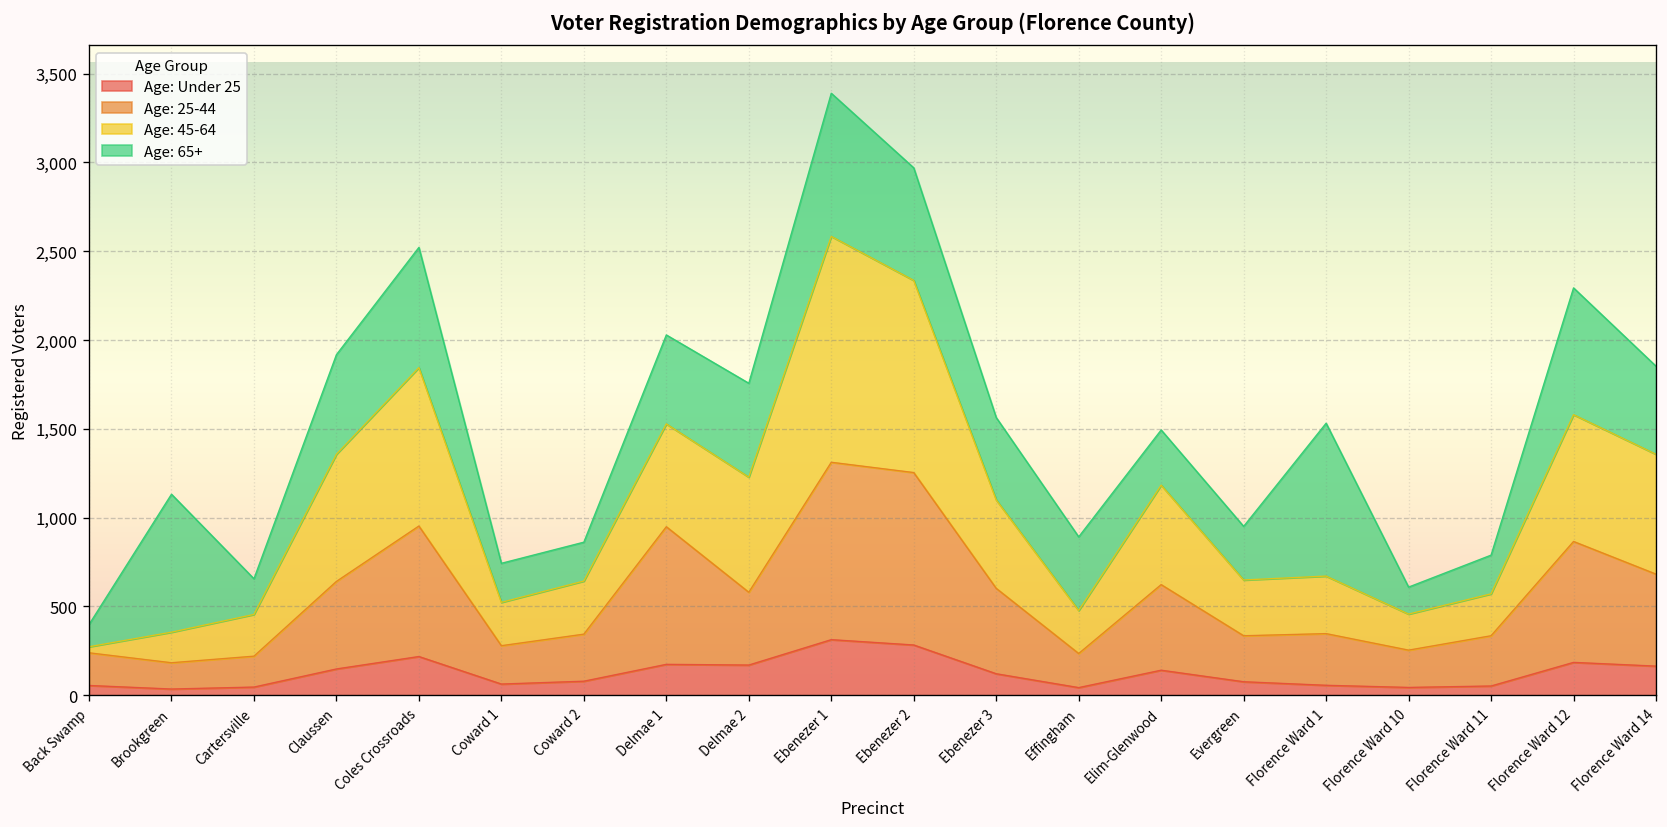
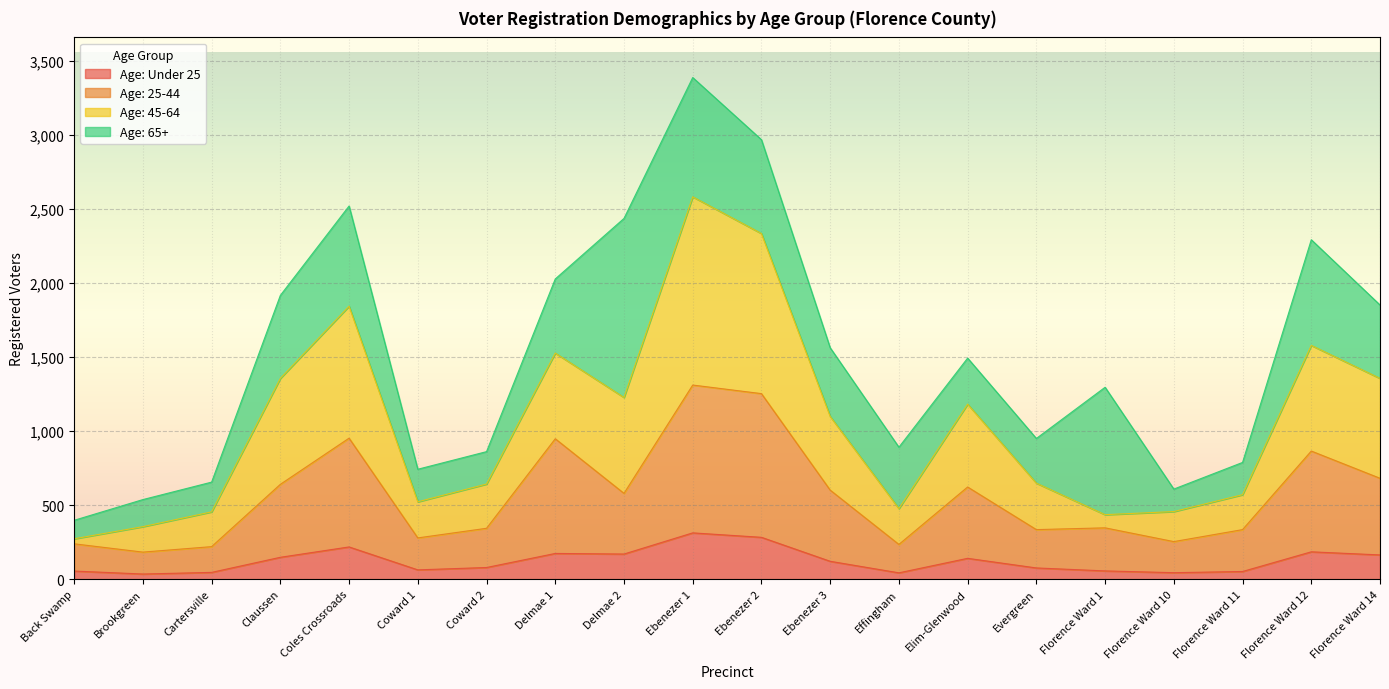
  {
    "Age: 45-64": {
      "Back Swamp": "30",
      "Brookgreen": "170",
      "Cartersville": "240",
      "Claussen": "720",
      "Coles Crossroads": "890",
      "Coward 1": "240",
      "Coward 2": "300",
      "Delmae 1": "580",
      "Delmae 2": "650",
      "Ebenezer 1": "1,270",
      "Ebenezer 2": "1,080",
      "Ebenezer 3": "500",
      "Effingham": "240",
      "Elim-Glenwood": "560",
      "Evergreen": "310",
-     "Florence Ward 1": "320",
+     "Florence Ward 1": "90",
      "Florence Ward 10": "200",
      "Florence Ward 11": "240",
      "Florence Ward 12": "710",
      "Florence Ward 14": "680"
    },
    "Age: 65+": {
      "Back Swamp": "130",
-     "Brookgreen": "780",
+     "Brookgreen": "180",
      "Cartersville": "200",
      "Claussen": "560",
      "Coles Crossroads": "680",
      "Coward 1": "220",
      "Coward 2": "220",
      "Delmae 1": "500",
-     "Delmae 2": "530",
+     "Delmae 2": "1,210",
      "Ebenezer 1": "810",
      "Ebenezer 2": "630",
      "Ebenezer 3": "460",
      "Effingham": "420",
      "Elim-Glenwood": "310",
      "Evergreen": "300",
      "Florence Ward 1": "860",
      "Florence Ward 10": "150",
      "Florence Ward 11": "220",
      "Florence Ward 12": "710",
      "Florence Ward 14": "500"
    }
  }
